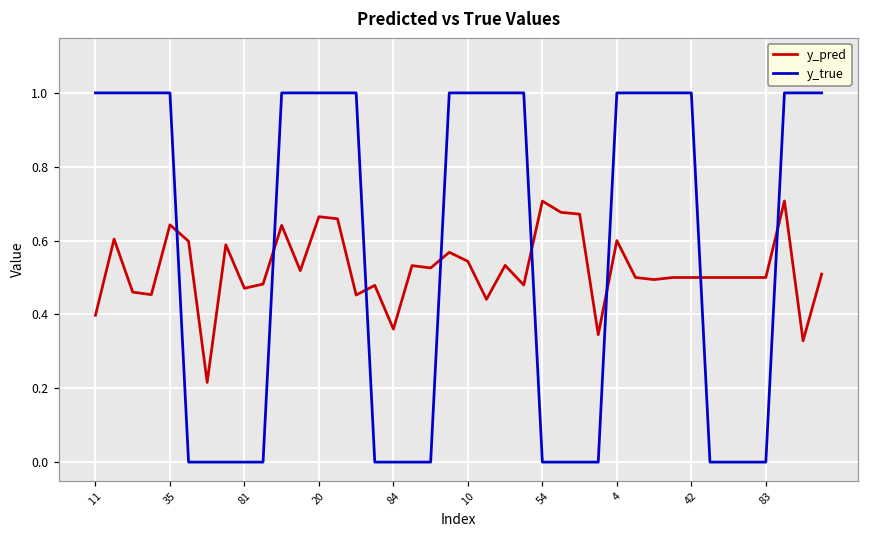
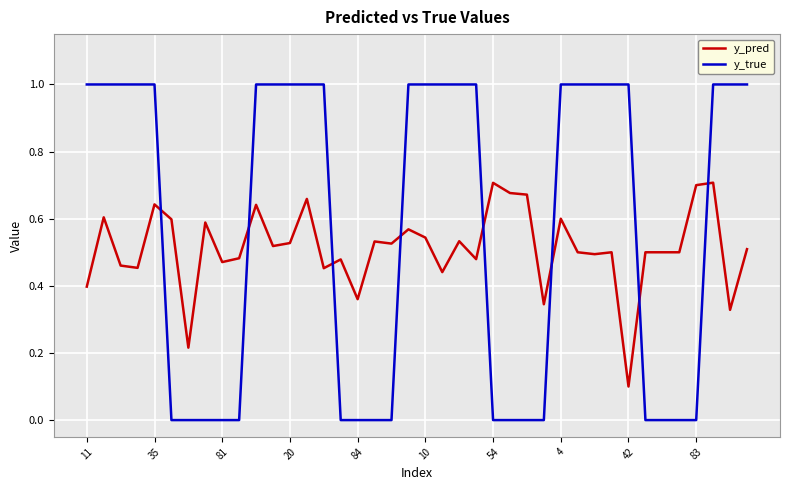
  {
    "y_pred": {
      "81": 0.47,
-     "20": 0.66,
+     "20": 0.53,
      "84": 0.36,
      "54": 0.71,
      "4": 0.60,
-     "42": 0.5,
-     "83": 0.5
+     "42": 0.1,
+     "83": 0.7
    },
    "y_true": {
      "81": 0.00,
      "20": 1.00,
      "84": 0.00,
      "54": 0.00,
      "4": 1.00,
      "42": 1.00,
      "83": 0.00
    }
  }
